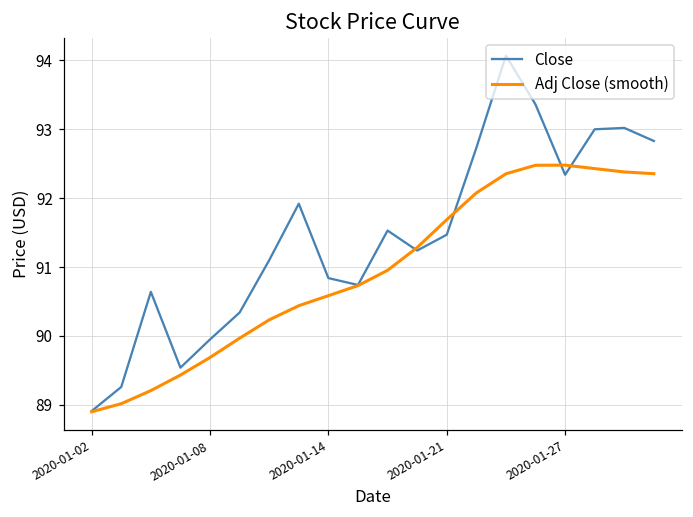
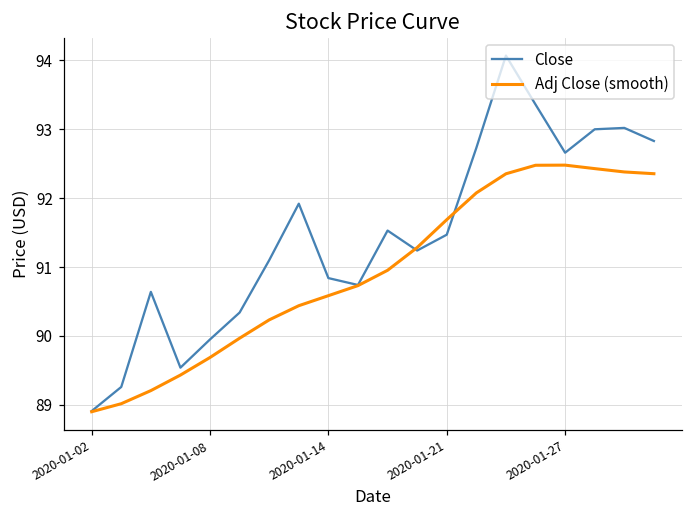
  {
    "Close": {
      "2020-01-08": 90.0,
      "2020-01-14": 90.8,
      "2020-01-21": 91.5,
-     "2020-01-27": 92.3
+     "2020-01-27": 92.7
    },
    "Adj Close (smooth)": {
      "2020-01-08": 89.7,
      "2020-01-14": 90.6,
      "2020-01-21": 91.7,
      "2020-01-27": 92.5
    }
  }
